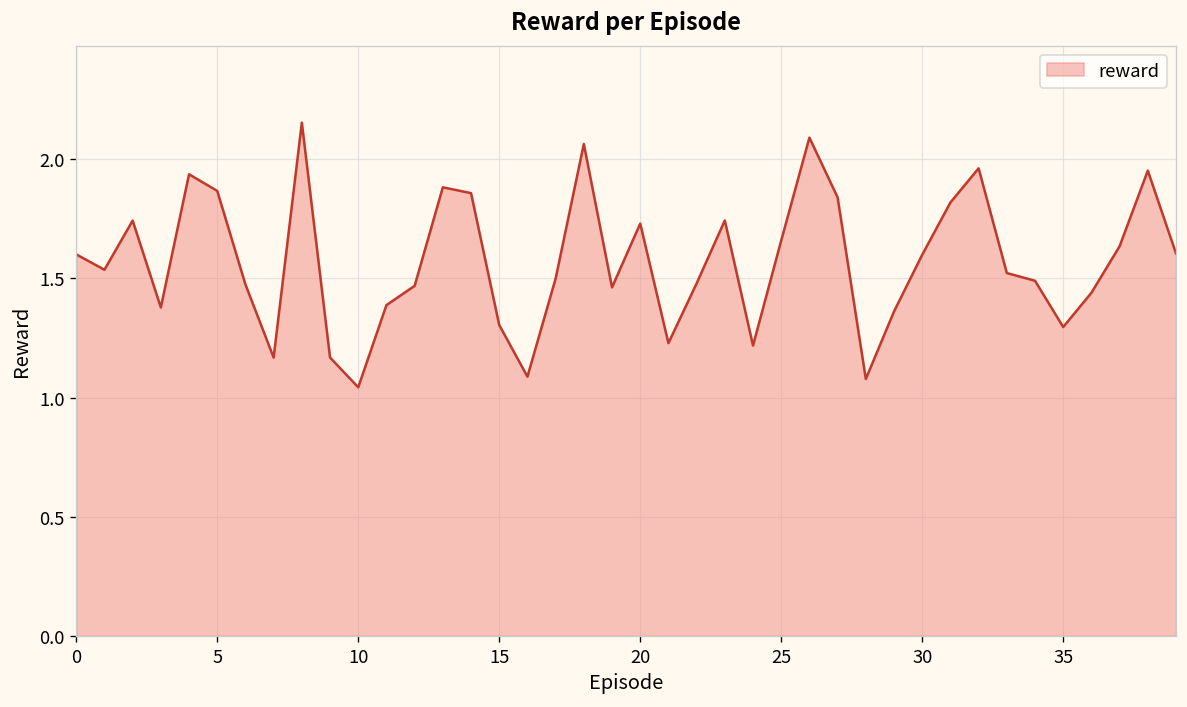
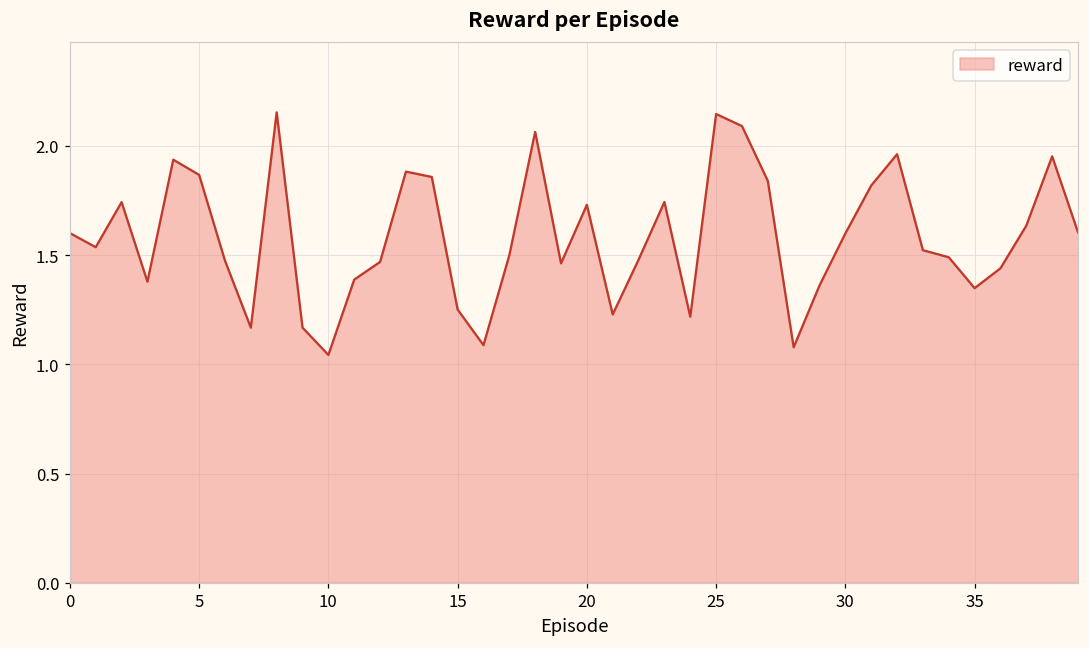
  {
    "0": 1.60,
    "5": 1.87,
    "10": 1.04,
-   "15": 1.30,
+   "15": 1.25,
    "20": 1.73,
-   "25": 1.66,
+   "25": 2.15,
    "30": 1.60,
-   "35": 1.30
+   "35": 1.35
  }
